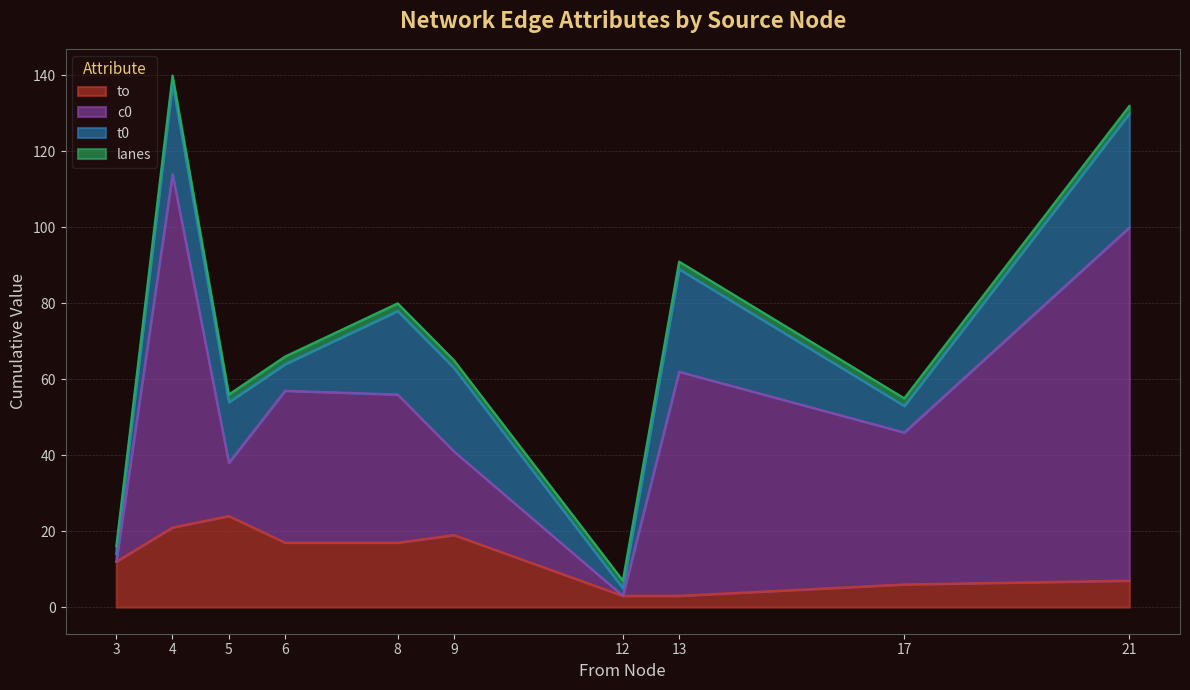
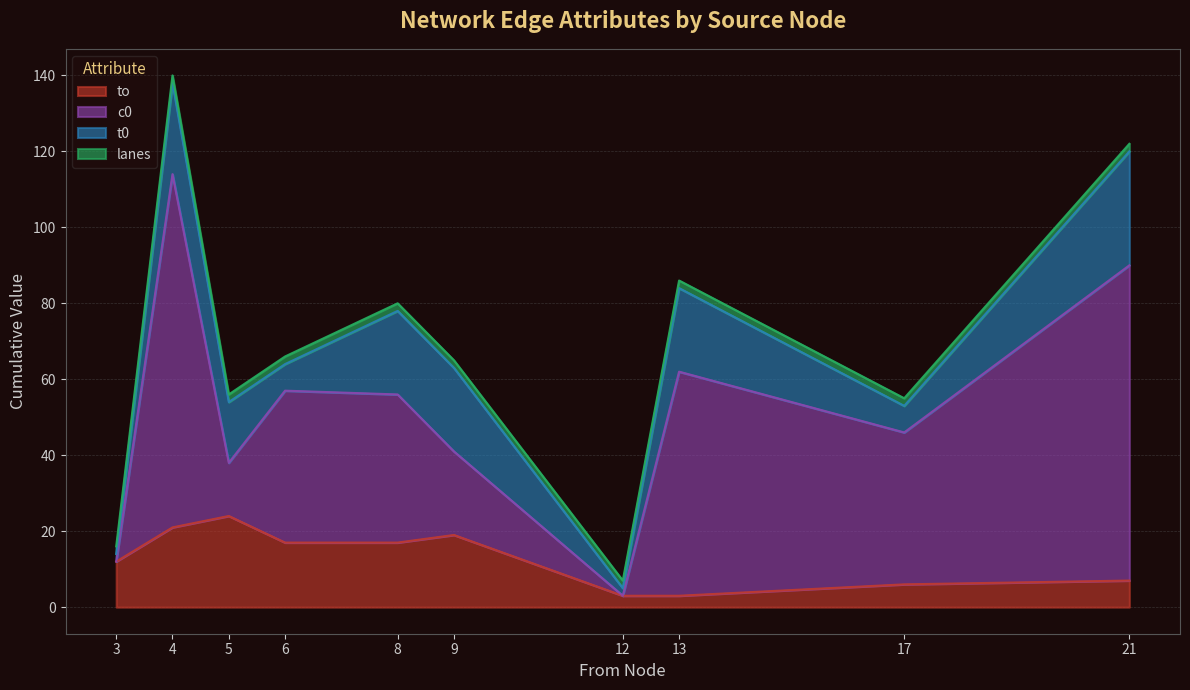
  {
    "to": {
      "4": 21,
      "5": 24,
      "6": 17,
      "8": 17,
      "9": 19,
      "13": 3,
      "17": 6,
      "21": 7
    },
    "c0": {
      "4": 93,
      "5": 14,
      "6": 40,
      "8": 39,
      "9": 22,
      "13": 59,
      "17": 40,
-     "21": 93
+     "21": 83
    },
    "t0": {
      "3": 2,
      "4": 24,
      "5": 16,
      "6": 7,
      "8": 22,
      "9": 22,
      "12": 2,
-     "13": 27,
+     "13": 22,
      "17": 7,
      "21": 30
    },
    "lanes": {
      "3": 2,
      "4": 2,
      "5": 2,
      "6": 2,
      "8": 2,
      "9": 2,
      "12": 2,
      "13": 2,
      "17": 2,
      "21": 2
    }
  }
